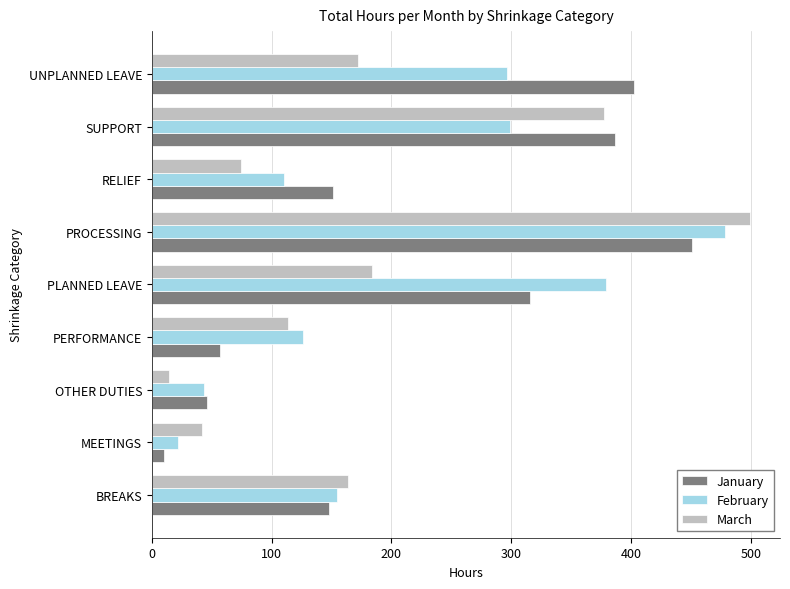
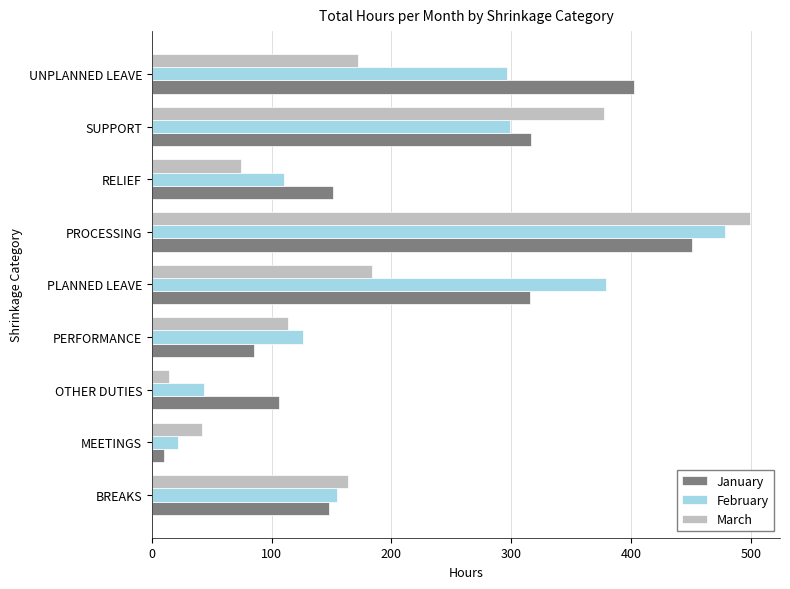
  {
    "January": {
      "UNPLANNED LEAVE": 402,
-     "SUPPORT": 386,
+     "SUPPORT": 316,
      "RELIEF": 151,
      "PROCESSING": 451,
      "PLANNED LEAVE": 316,
-     "PERFORMANCE": 57,
-     "OTHER DUTIES": 46,
+     "PERFORMANCE": 85,
+     "OTHER DUTIES": 106,
      "MEETINGS": 10,
      "BREAKS": 148
    }
  }
